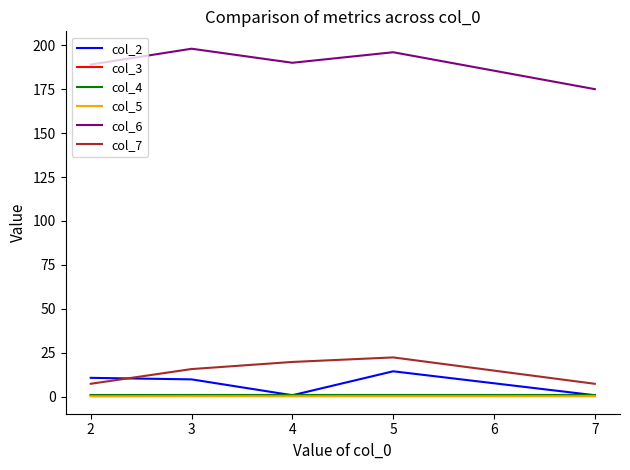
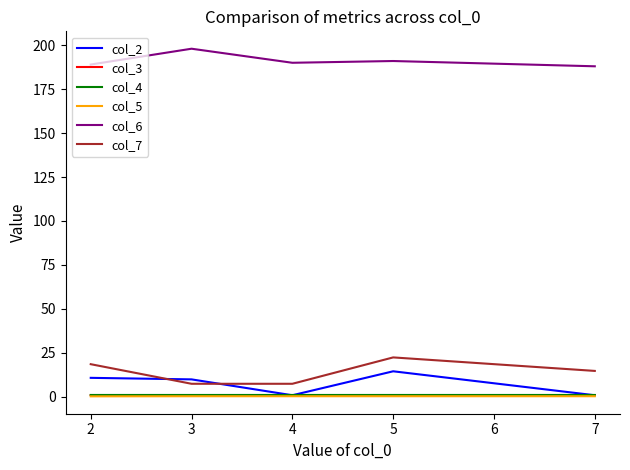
  {
    "col_2": {
      "2": 11,
      "3": 10,
      "5": 14
    },
    "col_6": {
      "3": 198,
      "4": 190,
-     "5": 196,
-     "7": 175
+     "5": 191,
+     "7": 188
    },
    "col_7": {
-     "2": 7,
-     "3": 16,
-     "4": 20,
+     "2": 19,
+     "3": 7,
+     "4": 7,
      "5": 22,
-     "7": 7
+     "7": 15
    }
  }
